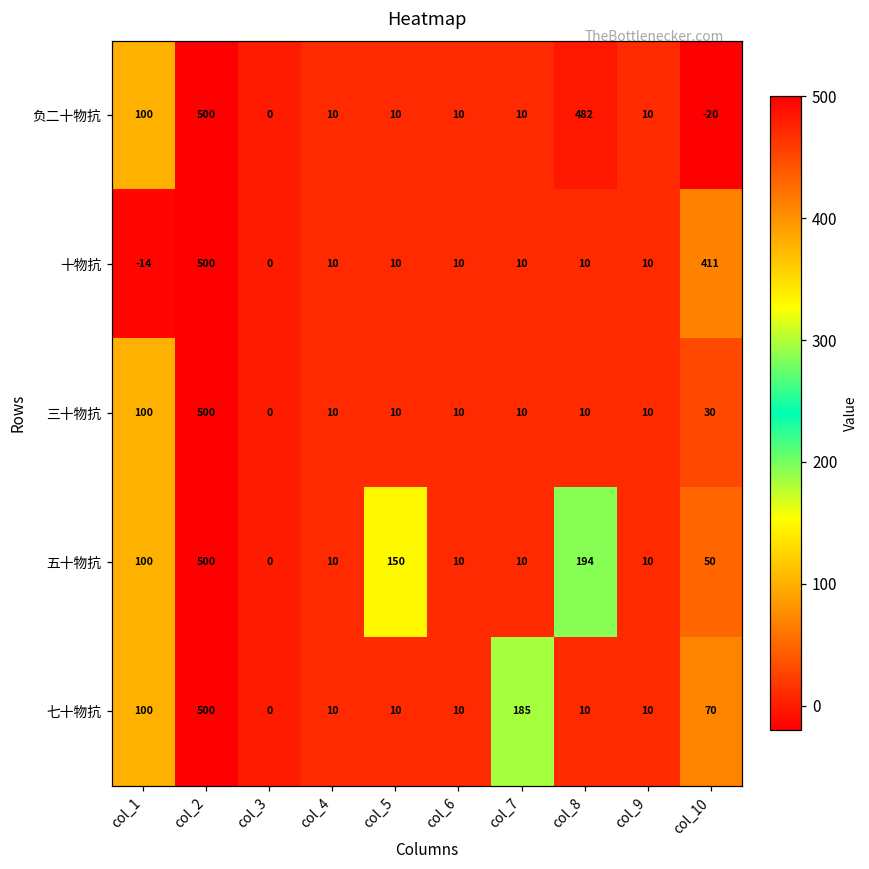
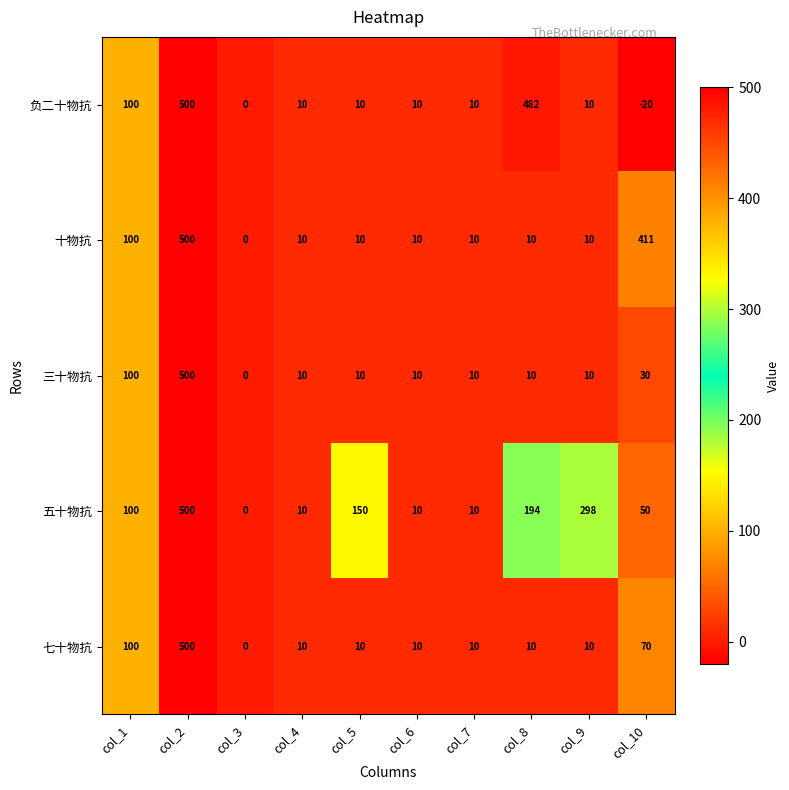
  {
    "负二十物抗": {
      "col_1": 100,
      "col_2": 500,
      "col_3": 0,
      "col_4": 10,
      "col_5": 10,
      "col_6": 10,
      "col_7": 10,
      "col_8": 482,
      "col_9": 10,
      "col_10": -20
    },
    "十物抗": {
-     "col_1": -14,
+     "col_1": 100,
      "col_2": 500,
      "col_3": 0,
      "col_4": 10,
      "col_5": 10,
      "col_6": 10,
      "col_7": 10,
      "col_8": 10,
      "col_9": 10,
      "col_10": 411
    },
    "三十物抗": {
      "col_1": 100,
      "col_2": 500,
      "col_3": 0,
      "col_4": 10,
      "col_5": 10,
      "col_6": 10,
      "col_7": 10,
      "col_8": 10,
      "col_9": 10,
      "col_10": 30
    },
    "五十物抗": {
      "col_1": 100,
      "col_2": 500,
      "col_3": 0,
      "col_4": 10,
      "col_5": 150,
      "col_6": 10,
      "col_7": 10,
      "col_8": 194,
-     "col_9": 10,
+     "col_9": 298,
      "col_10": 50
    },
    "七十物抗": {
      "col_1": 100,
      "col_2": 500,
      "col_3": 0,
      "col_4": 10,
      "col_5": 10,
      "col_6": 10,
-     "col_7": 185,
+     "col_7": 10,
      "col_8": 10,
      "col_9": 10,
      "col_10": 70
    }
  }
